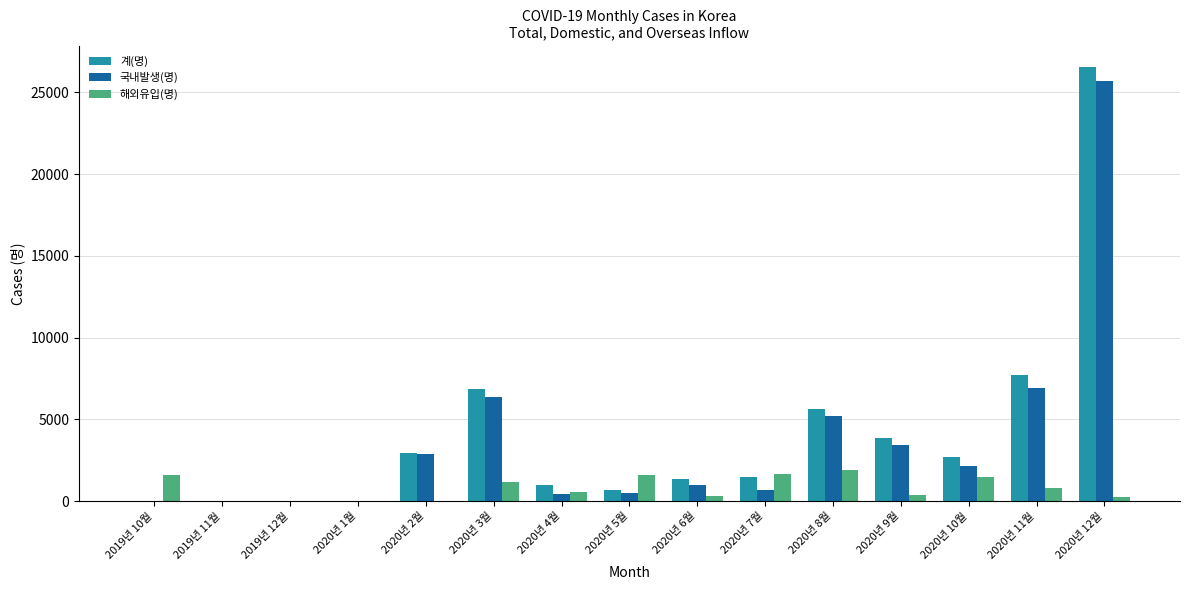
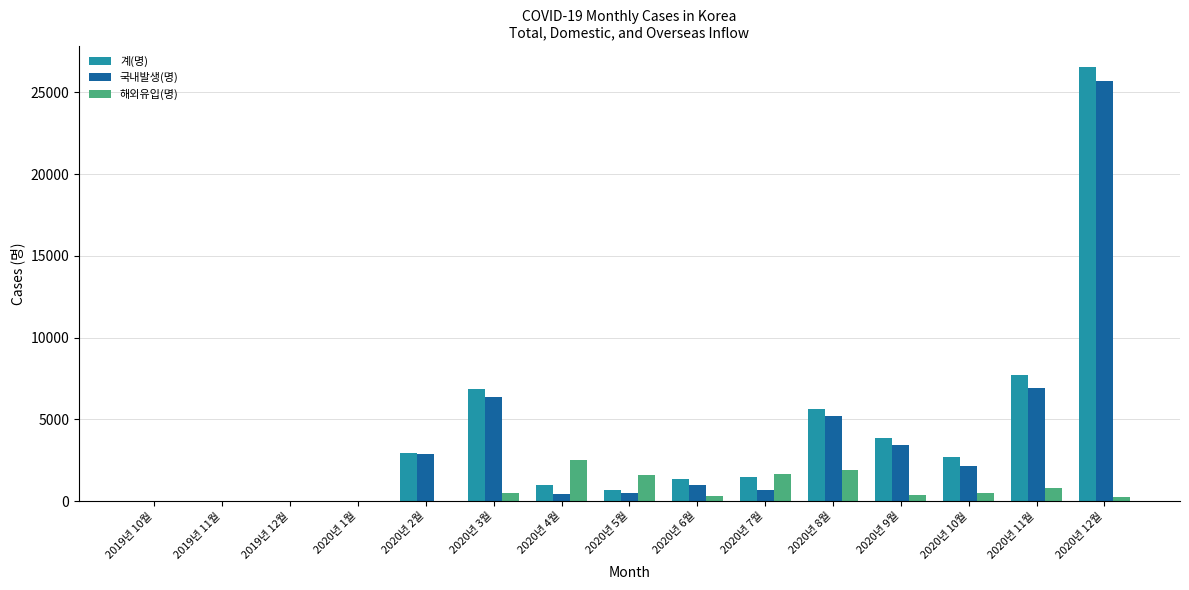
  {
    "해외유입(명)": {
-     "2019년 10월": 1600,
+     "2019년 10월": 0,
      "2019년 11월": 0,
      "2019년 12월": 0,
-     "2020년 3월": 1100,
-     "2020년 4월": 500,
+     "2020년 3월": 500,
+     "2020년 4월": 2500,
      "2020년 5월": 1600,
      "2020년 6월": 300,
      "2020년 7월": 1600,
      "2020년 8월": 1900,
      "2020년 9월": 400,
-     "2020년 10월": 1500,
+     "2020년 10월": 500,
      "2020년 11월": 800,
      "2020년 12월": 300
    }
  }
